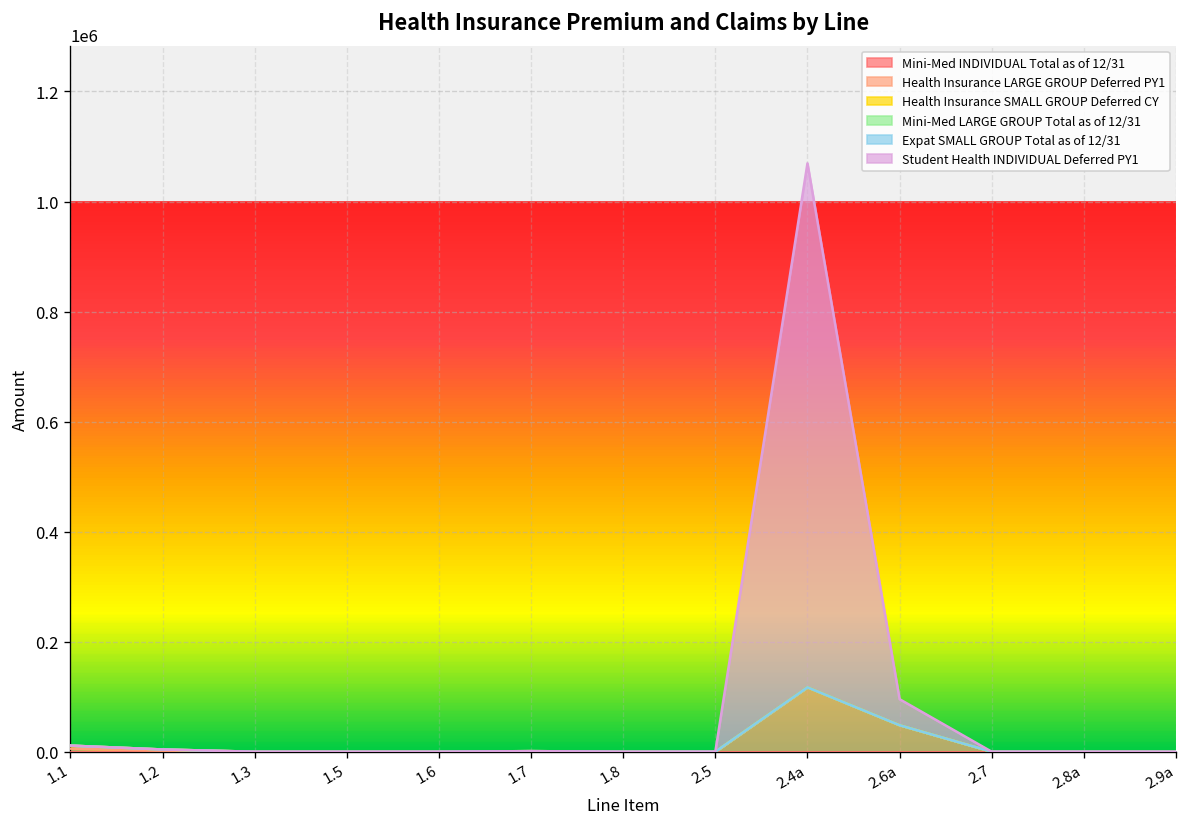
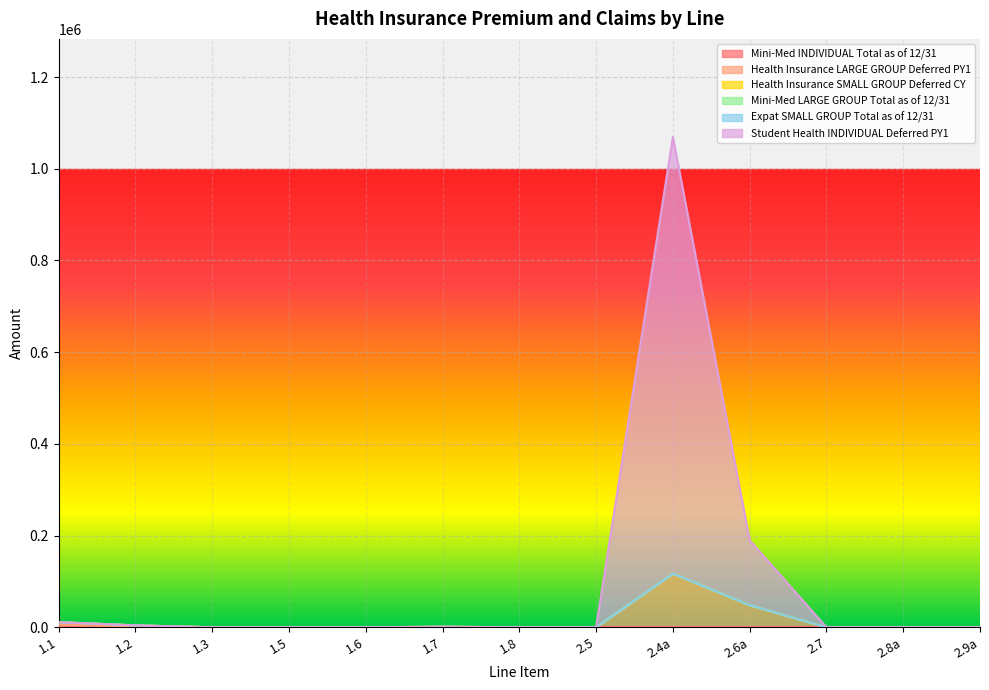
  {
    "Student Health INDIVIDUAL Deferred PY1": {
      "2.4a": 950000,
-     "2.6a": 50000
+     "2.6a": 140000
    }
  }
